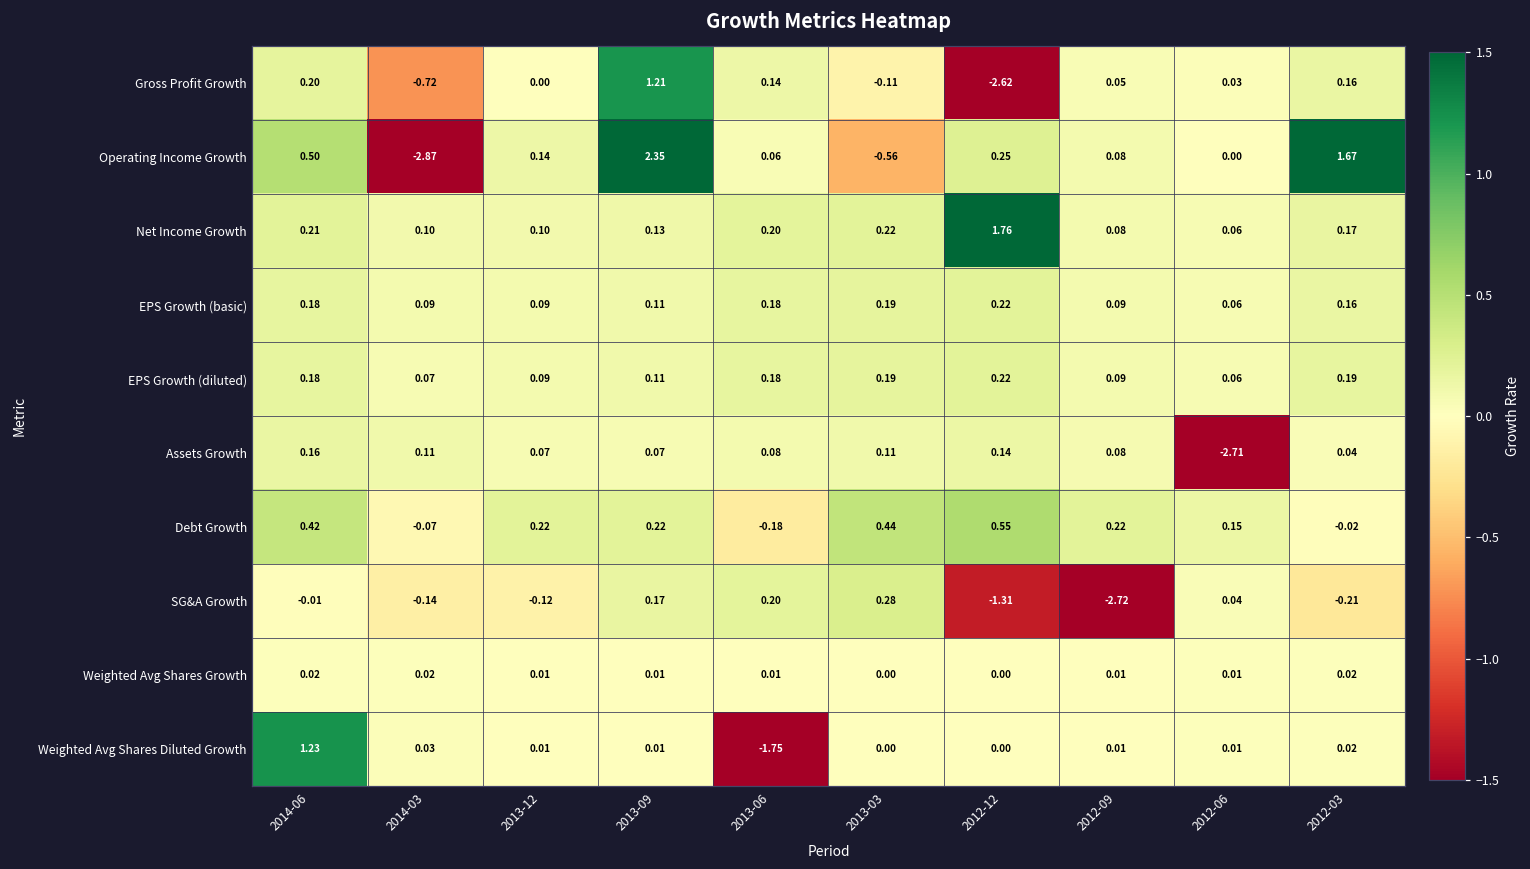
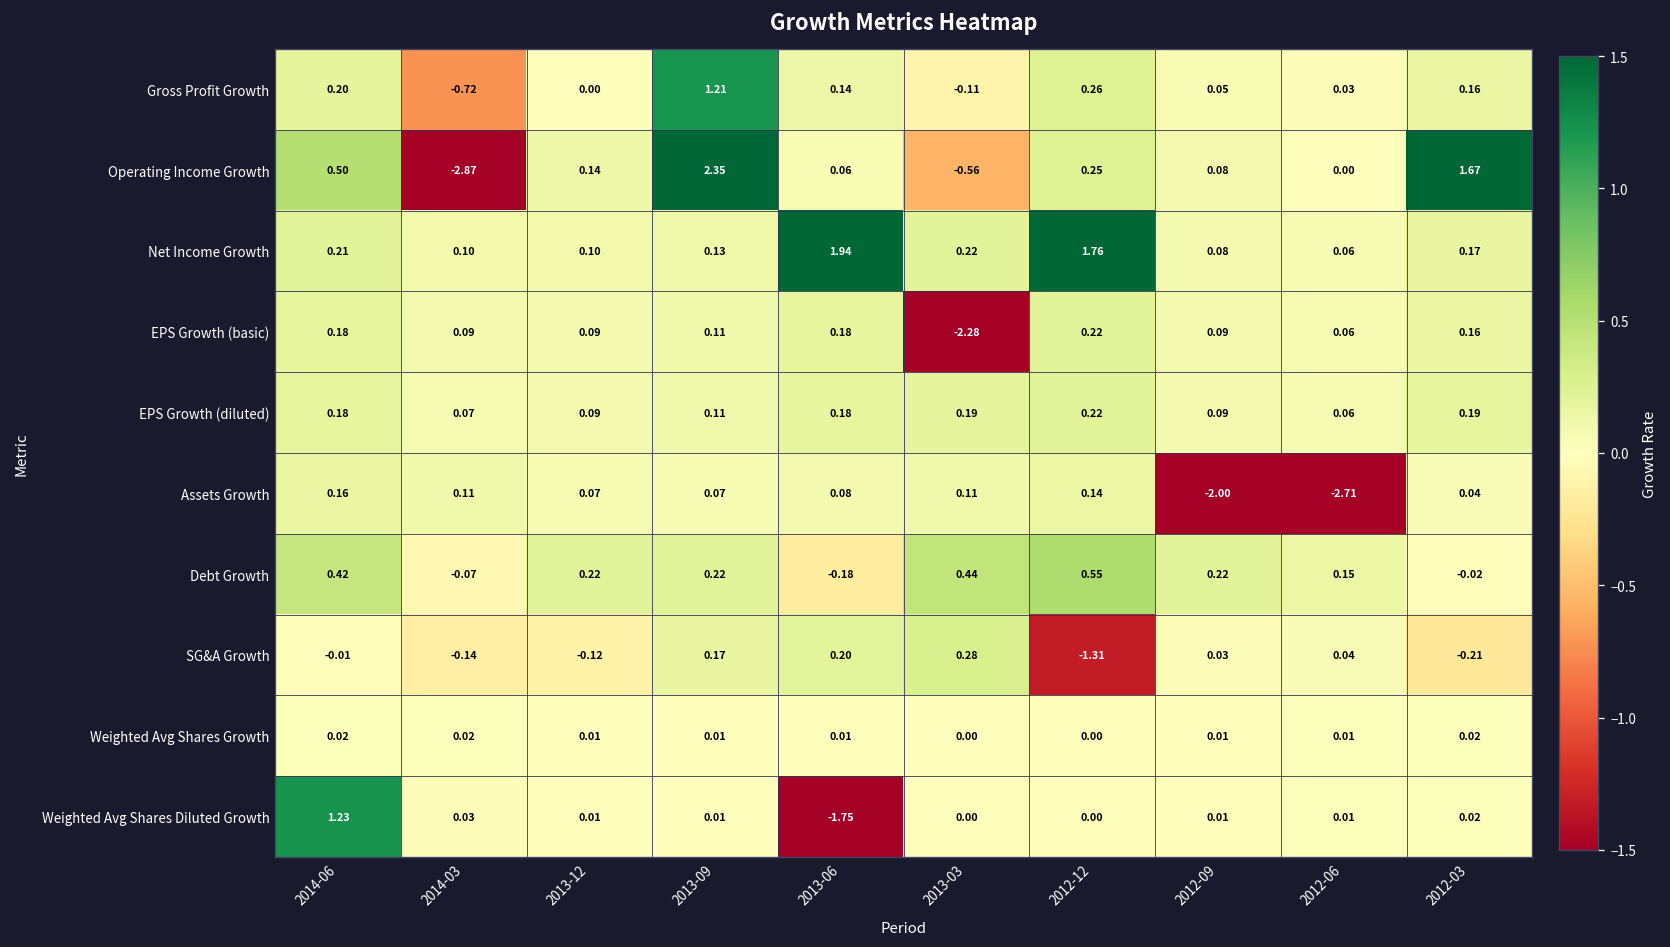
  {
    "Gross Profit Growth": {
      "2014-06": 0.20,
      "2014-03": -0.72,
      "2013-12": 0.00,
      "2013-09": 1.21,
      "2013-06": 0.14,
      "2013-03": -0.11,
-     "2012-12": -2.62,
+     "2012-12": 0.26,
      "2012-09": 0.05,
      "2012-06": 0.03,
      "2012-03": 0.16
    },
    "Operating Income Growth": {
      "2014-06": 0.50,
      "2014-03": -2.87,
      "2013-12": 0.14,
      "2013-09": 2.35,
      "2013-06": 0.06,
      "2013-03": -0.56,
      "2012-12": 0.25,
      "2012-09": 0.08,
      "2012-06": 0.00,
      "2012-03": 1.67
    },
    "Net Income Growth": {
      "2014-06": 0.21,
      "2014-03": 0.10,
      "2013-12": 0.10,
      "2013-09": 0.13,
-     "2013-06": 0.20,
+     "2013-06": 1.94,
      "2013-03": 0.22,
      "2012-12": 1.76,
      "2012-09": 0.08,
      "2012-06": 0.06,
      "2012-03": 0.17
    },
    "EPS Growth (basic)": {
      "2014-06": 0.18,
      "2014-03": 0.09,
      "2013-12": 0.09,
      "2013-09": 0.11,
      "2013-06": 0.18,
-     "2013-03": 0.19,
+     "2013-03": -2.28,
      "2012-12": 0.22,
      "2012-09": 0.09,
      "2012-06": 0.06,
      "2012-03": 0.16
    },
    "EPS Growth (diluted)": {
      "2014-06": 0.18,
      "2014-03": 0.07,
      "2013-12": 0.09,
      "2013-09": 0.11,
      "2013-06": 0.18,
      "2013-03": 0.19,
      "2012-12": 0.22,
      "2012-09": 0.09,
      "2012-06": 0.06,
      "2012-03": 0.19
    },
    "Assets Growth": {
      "2014-06": 0.16,
      "2014-03": 0.11,
      "2013-12": 0.07,
      "2013-09": 0.07,
      "2013-06": 0.08,
      "2013-03": 0.11,
      "2012-12": 0.14,
-     "2012-09": 0.08,
+     "2012-09": -2.00,
      "2012-06": -2.71,
      "2012-03": 0.04
    },
    "Debt Growth": {
      "2014-06": 0.42,
      "2014-03": -0.07,
      "2013-12": 0.22,
      "2013-09": 0.22,
      "2013-06": -0.18,
      "2013-03": 0.44,
      "2012-12": 0.55,
      "2012-09": 0.22,
      "2012-06": 0.15,
      "2012-03": -0.02
    },
    "SG&A Growth": {
      "2014-06": -0.01,
      "2014-03": -0.14,
      "2013-12": -0.12,
      "2013-09": 0.17,
      "2013-06": 0.20,
      "2013-03": 0.28,
      "2012-12": -1.31,
-     "2012-09": -2.72,
+     "2012-09": 0.03,
      "2012-06": 0.04,
      "2012-03": -0.21
    },
    "Weighted Avg Shares Growth": {
      "2014-06": 0.02,
      "2014-03": 0.02,
      "2013-12": 0.01,
      "2013-09": 0.01,
      "2013-06": 0.01,
      "2013-03": 0.00,
      "2012-12": 0.00,
      "2012-09": 0.01,
      "2012-06": 0.01,
      "2012-03": 0.02
    },
    "Weighted Avg Shares Diluted Growth": {
      "2014-06": 1.23,
      "2014-03": 0.03,
      "2013-12": 0.01,
      "2013-09": 0.01,
      "2013-06": -1.75,
      "2013-03": 0.00,
      "2012-12": 0.00,
      "2012-09": 0.01,
      "2012-06": 0.01,
      "2012-03": 0.02
    }
  }
